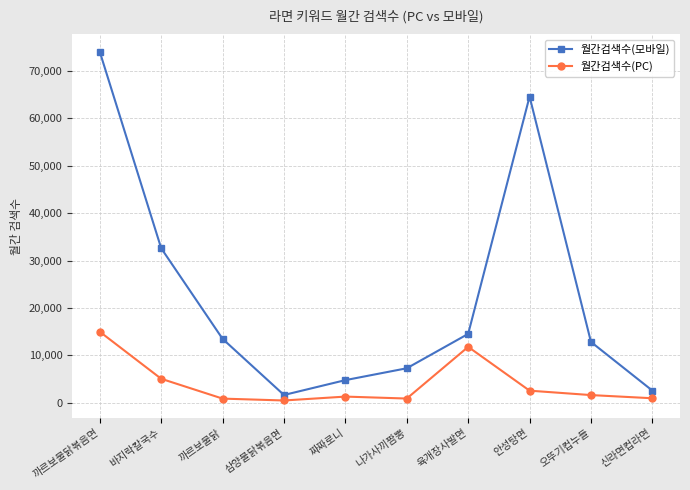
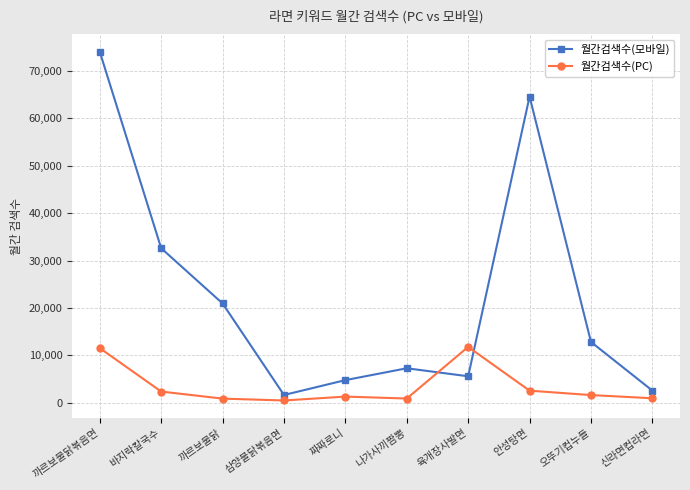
  {
    "월간검색수(모바일)": {
      "까르보불닭볶음면": "74,000",
      "바지락칼국수": "33,000",
-     "까르보불닭": "14,000",
+     "까르보불닭": "21,000",
      "삼양불닭볶음면": "2,000",
      "짜짜로니": "5,000",
      "나가사끼짬뽕": "7,000",
-     "육개장사발면": "15,000",
+     "육개장사발면": "6,000",
      "안성탕면": "65,000",
      "오뚜기컵누들": "13,000",
      "신라면컵라면": "3,000"
    },
    "월간검색수(PC)": {
-     "까르보불닭볶음면": "15,000",
-     "바지락칼국수": "5,000",
+     "까르보불닭볶음면": "12,000",
+     "바지락칼국수": "2,000",
      "까르보불닭": "1,000",
      "삼양불닭볶음면": "1,000",
      "짜짜로니": "1,000",
      "나가사끼짬뽕": "1,000",
      "육개장사발면": "12,000",
      "안성탕면": "3,000",
      "오뚜기컵누들": "2,000",
      "신라면컵라면": "1,000"
    }
  }
